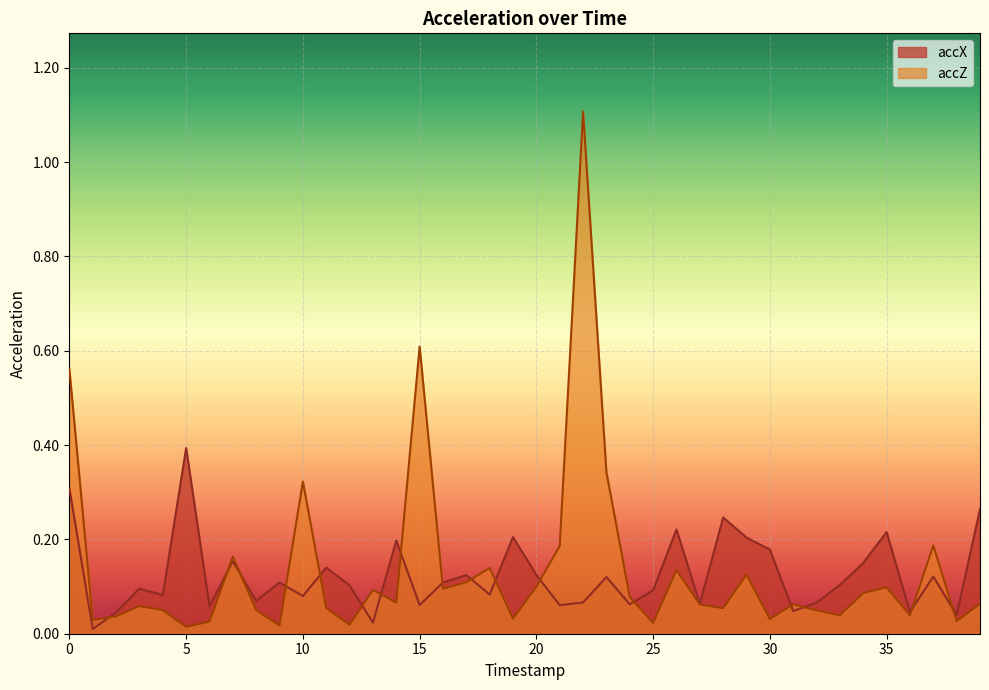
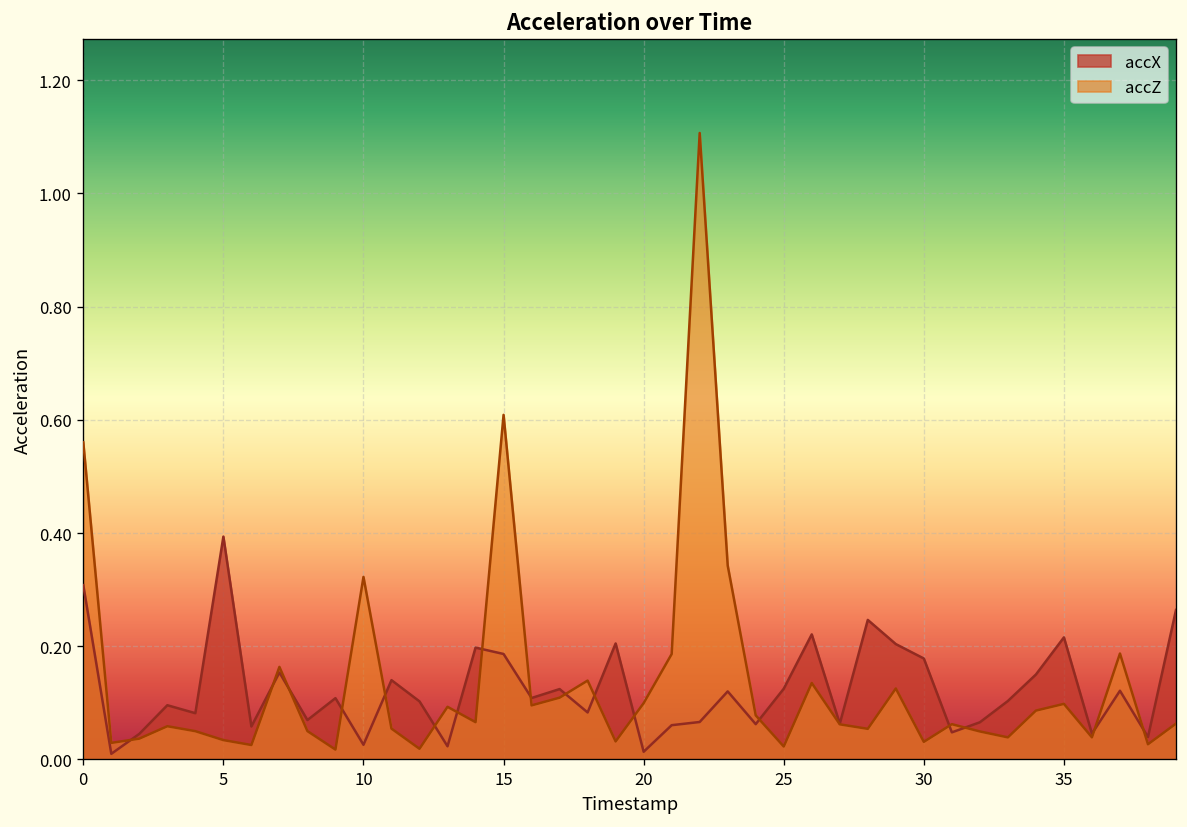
  {
    "accX": {
      "0": 0.31,
      "5": 0.39,
-     "10": 0.08,
-     "15": 0.06,
-     "20": 0.12,
-     "25": 0.09,
+     "10": 0.03,
+     "15": 0.19,
+     "20": 0.01,
+     "25": 0.12,
      "30": 0.18,
      "35": 0.22
    },
    "accZ": {
      "0": 0.56,
-     "5": 0.01,
+     "5": 0.03,
      "10": 0.32,
      "15": 0.61,
      "20": 0.10,
      "25": 0.02,
      "30": 0.03,
      "35": 0.10
    }
  }
